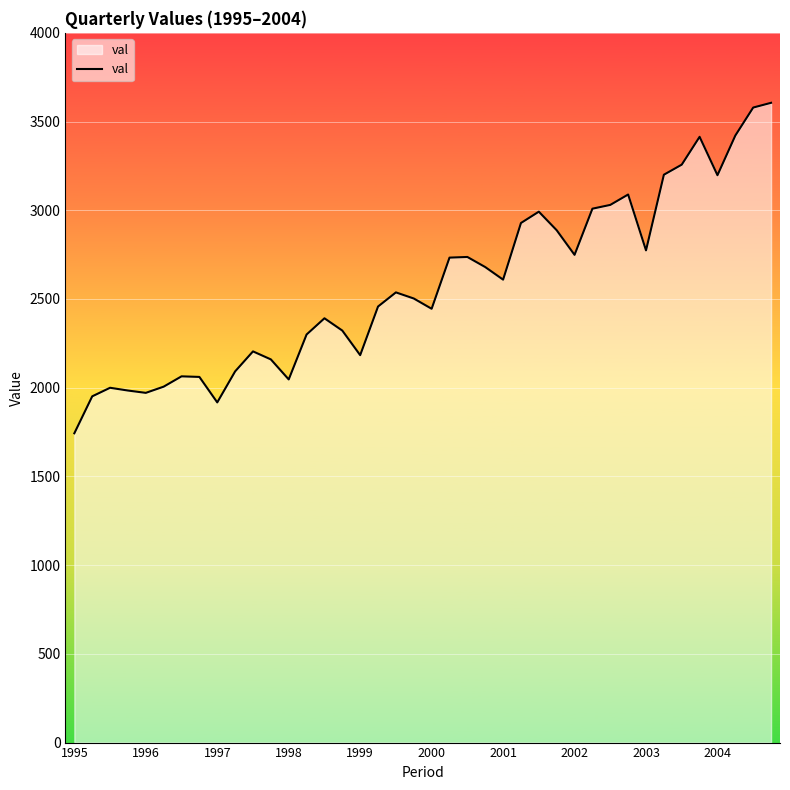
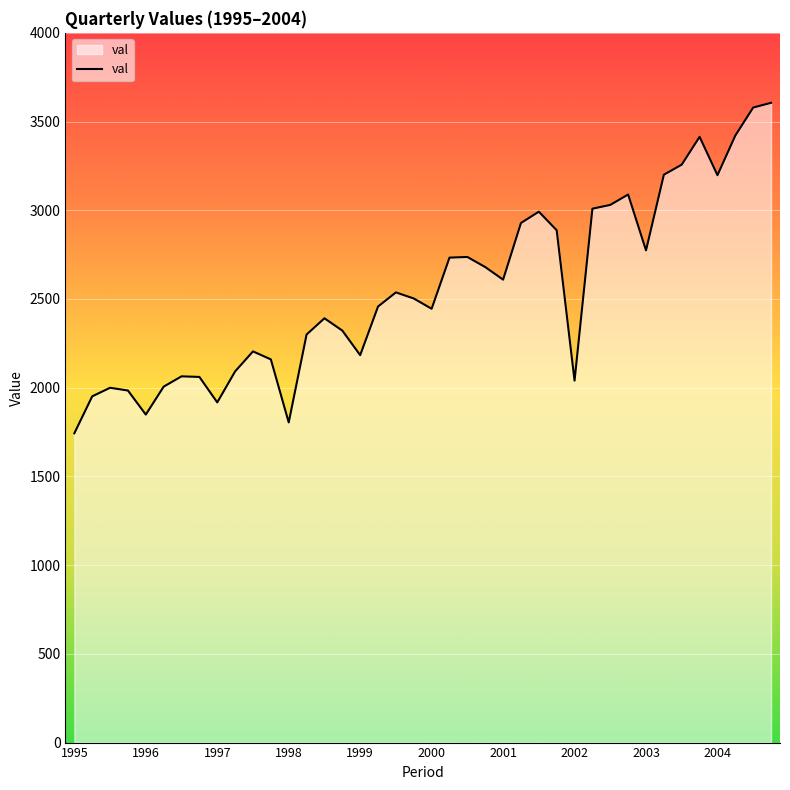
  {
    "1995": 1740,
-   "1996": 1970,
+   "1996": 1850,
    "1997": 1920,
-   "1998": 2050,
+   "1998": 1800,
    "1999": 2180,
    "2000": 2440,
    "2001": 2610,
-   "2002": 2750,
+   "2002": 2040,
    "2003": 2770,
    "2004": 3200
  }
